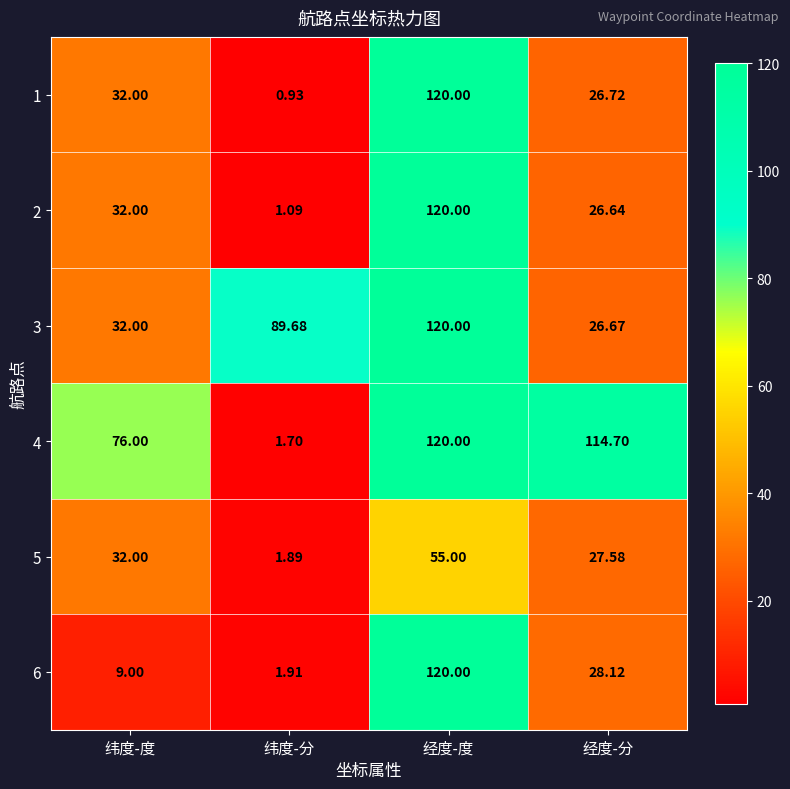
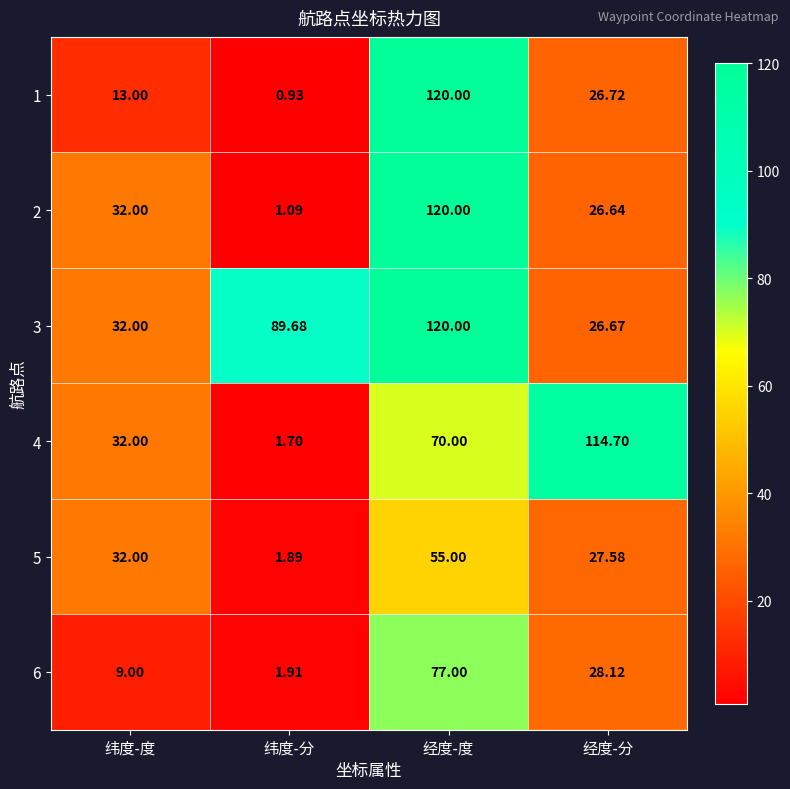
  {
    "1": {
-     "纬度-度": 32.00,
+     "纬度-度": 13.00,
      "纬度-分": 0.93,
      "经度-度": 120.00,
      "经度-分": 26.72
    },
    "2": {
      "纬度-度": 32.00,
      "纬度-分": 1.09,
      "经度-度": 120.00,
      "经度-分": 26.64
    },
    "3": {
      "纬度-度": 32.00,
      "纬度-分": 89.68,
      "经度-度": 120.00,
      "经度-分": 26.67
    },
    "4": {
-     "纬度-度": 76.00,
+     "纬度-度": 32.00,
      "纬度-分": 1.70,
-     "经度-度": 120.00,
+     "经度-度": 70.00,
      "经度-分": 114.70
    },
    "5": {
      "纬度-度": 32.00,
      "纬度-分": 1.89,
      "经度-度": 55.00,
      "经度-分": 27.58
    },
    "6": {
      "纬度-度": 9.00,
      "纬度-分": 1.91,
-     "经度-度": 120.00,
+     "经度-度": 77.00,
      "经度-分": 28.12
    }
  }
